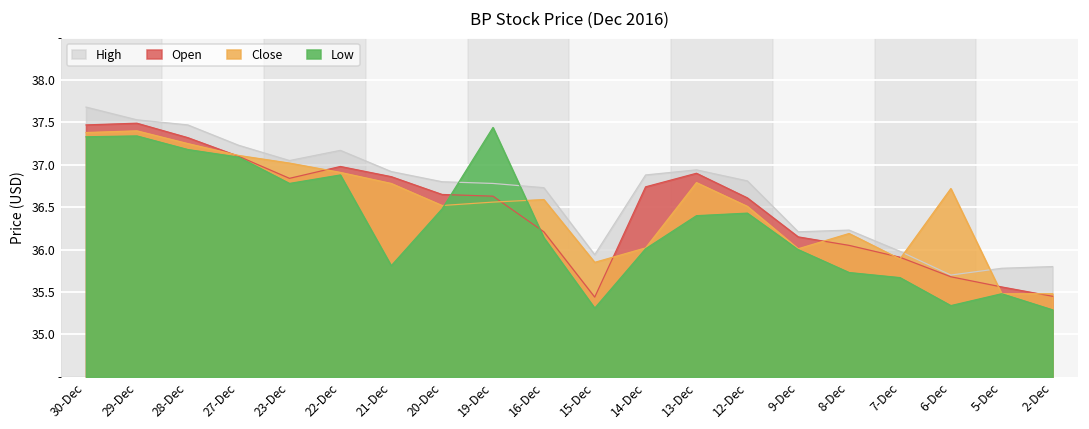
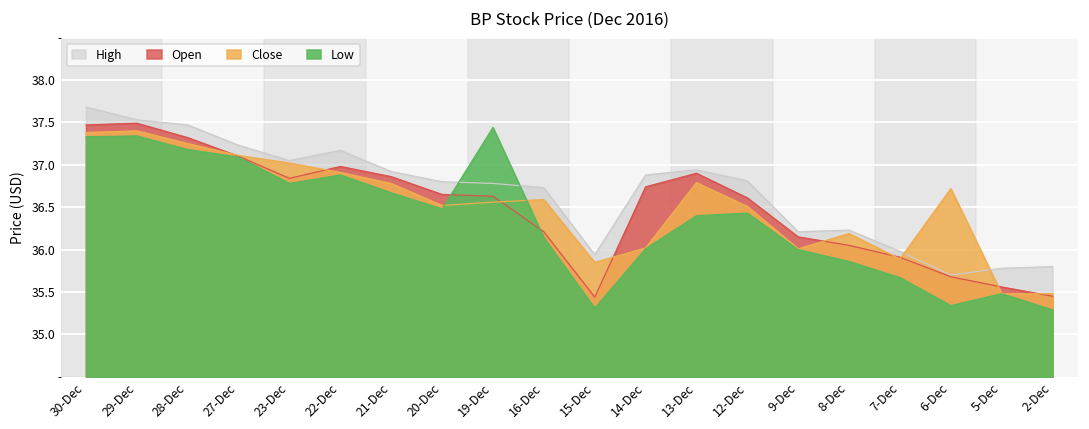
  {
    "High": {
      "30-Dec": 37.7,
      "29-Dec": 37.5,
      "28-Dec": 37.5,
      "27-Dec": 37.2,
      "22-Dec": 37.2,
      "21-Dec": 36.9,
      "20-Dec": 36.8,
      "19-Dec": 36.8,
      "16-Dec": 36.7,
      "15-Dec": 35.9,
      "14-Dec": 36.9,
      "13-Dec": 36.9,
      "12-Dec": 36.8,
      "9-Dec": 36.2,
      "8-Dec": 36.2,
      "7-Dec": 36.0,
      "5-Dec": 35.8,
      "2-Dec": 35.8
    },
    "Open": {
      "30-Dec": 37.5,
      "29-Dec": 37.5,
      "28-Dec": 37.3,
      "23-Dec": 36.8,
      "22-Dec": 37.0,
      "21-Dec": 36.9,
      "20-Dec": 36.7,
      "19-Dec": 36.6,
      "16-Dec": 36.2,
      "15-Dec": 35.4,
      "14-Dec": 36.7,
      "13-Dec": 36.9,
      "12-Dec": 36.6,
      "9-Dec": 36.2,
      "8-Dec": 36.1,
      "5-Dec": 35.6
    },
    "Close": {
      "30-Dec": 37.4,
      "29-Dec": 37.4,
      "28-Dec": 37.3,
      "21-Dec": 36.8,
      "20-Dec": 36.5,
      "19-Dec": 36.6,
      "16-Dec": 36.6,
      "15-Dec": 35.9,
      "13-Dec": 36.8,
      "12-Dec": 36.5,
      "8-Dec": 36.2,
      "6-Dec": 36.7
    },
    "Low": {
      "30-Dec": 37.3,
      "29-Dec": 37.3,
      "28-Dec": 37.2,
      "23-Dec": 36.8,
-     "21-Dec": 35.8,
+     "21-Dec": 36.7,
      "20-Dec": 36.5,
      "19-Dec": 37.4,
      "16-Dec": 36.1,
      "15-Dec": 35.3,
      "13-Dec": 36.4,
      "12-Dec": 36.4,
-     "8-Dec": 35.7,
+     "8-Dec": 35.9,
      "7-Dec": 35.7,
      "6-Dec": 35.3,
      "2-Dec": 35.3
    }
  }
